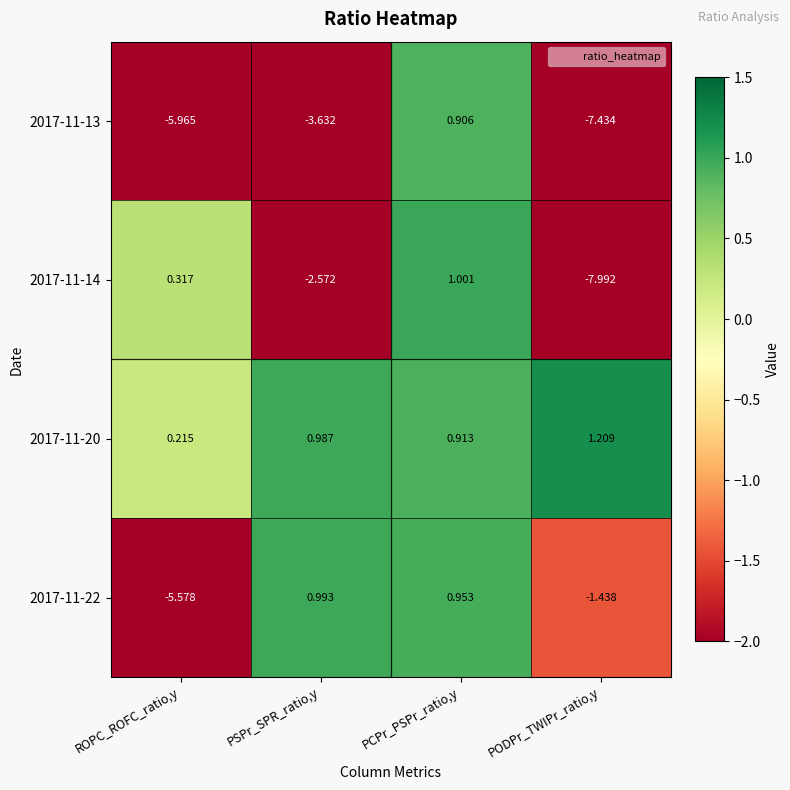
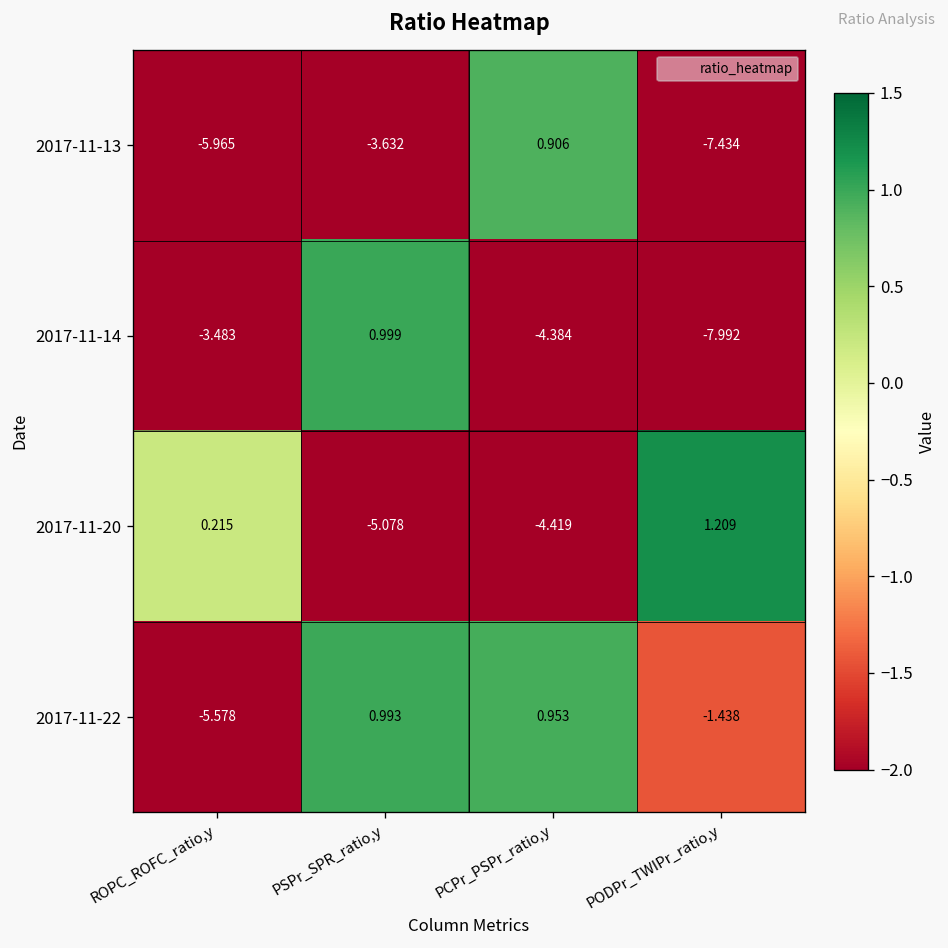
  {
    "2017-11-13": {
      "ROPC_ROFC_ratio,y": -5.965,
      "PSPr_SPR_ratio,y": -3.632,
      "PCPr_PSPr_ratio,y": 0.906,
      "PODPr_TWIPr_ratio,y": -7.434
    },
    "2017-11-14": {
-     "ROPC_ROFC_ratio,y": 0.317,
-     "PSPr_SPR_ratio,y": -2.572,
-     "PCPr_PSPr_ratio,y": 1.001,
+     "ROPC_ROFC_ratio,y": -3.483,
+     "PSPr_SPR_ratio,y": 0.999,
+     "PCPr_PSPr_ratio,y": -4.384,
      "PODPr_TWIPr_ratio,y": -7.992
    },
    "2017-11-20": {
      "ROPC_ROFC_ratio,y": 0.215,
-     "PSPr_SPR_ratio,y": 0.987,
-     "PCPr_PSPr_ratio,y": 0.913,
+     "PSPr_SPR_ratio,y": -5.078,
+     "PCPr_PSPr_ratio,y": -4.419,
      "PODPr_TWIPr_ratio,y": 1.209
    },
    "2017-11-22": {
      "ROPC_ROFC_ratio,y": -5.578,
      "PSPr_SPR_ratio,y": 0.993,
      "PCPr_PSPr_ratio,y": 0.953,
      "PODPr_TWIPr_ratio,y": -1.438
    }
  }
